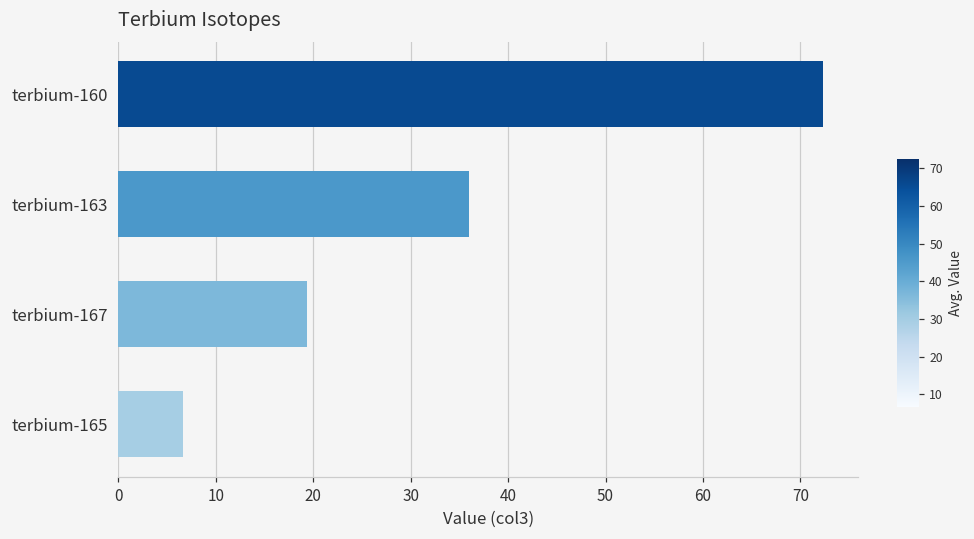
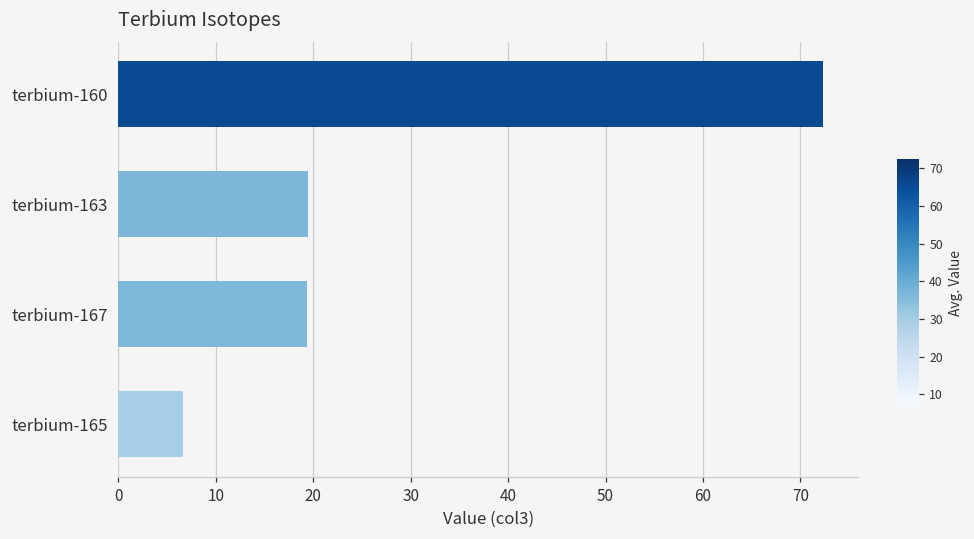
  {
    "terbium-160": 72,
-   "terbium-163": 36,
+   "terbium-163": 20,
    "terbium-167": 19,
    "terbium-165": 7
  }
